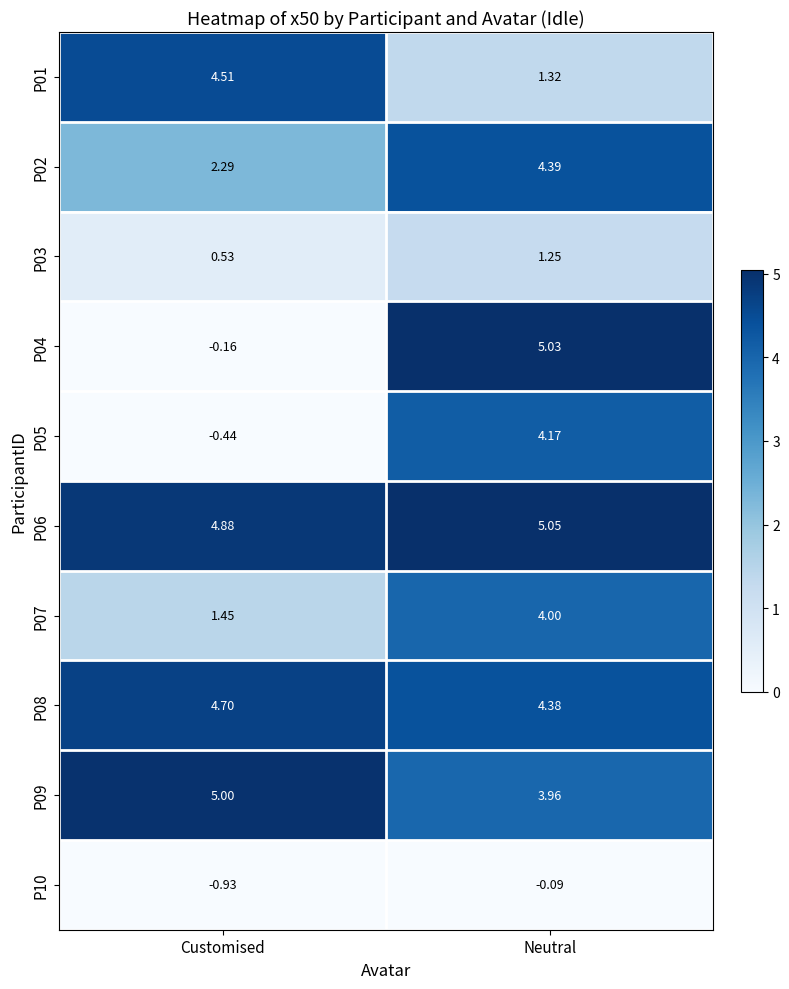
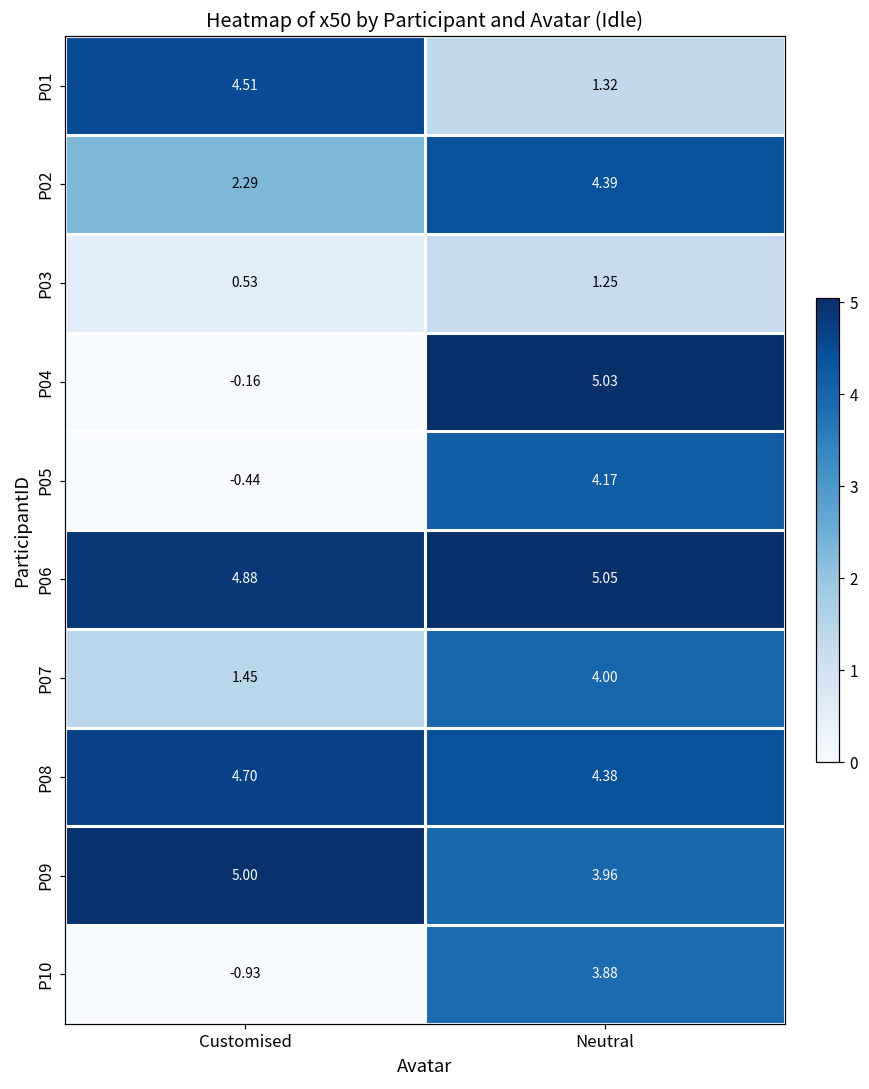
  {
    "P01": {
      "Customised": 4.51,
      "Neutral": 1.32
    },
    "P02": {
      "Customised": 2.29,
      "Neutral": 4.39
    },
    "P03": {
      "Customised": 0.53,
      "Neutral": 1.25
    },
    "P04": {
      "Customised": -0.16,
      "Neutral": 5.03
    },
    "P05": {
      "Customised": -0.44,
      "Neutral": 4.17
    },
    "P06": {
      "Customised": 4.88,
      "Neutral": 5.05
    },
    "P07": {
      "Customised": 1.45,
      "Neutral": 4.00
    },
    "P08": {
      "Customised": 4.70,
      "Neutral": 4.38
    },
    "P09": {
      "Customised": 5.00,
      "Neutral": 3.96
    },
    "P10": {
      "Customised": -0.93,
-     "Neutral": -0.09
+     "Neutral": 3.88
    }
  }
